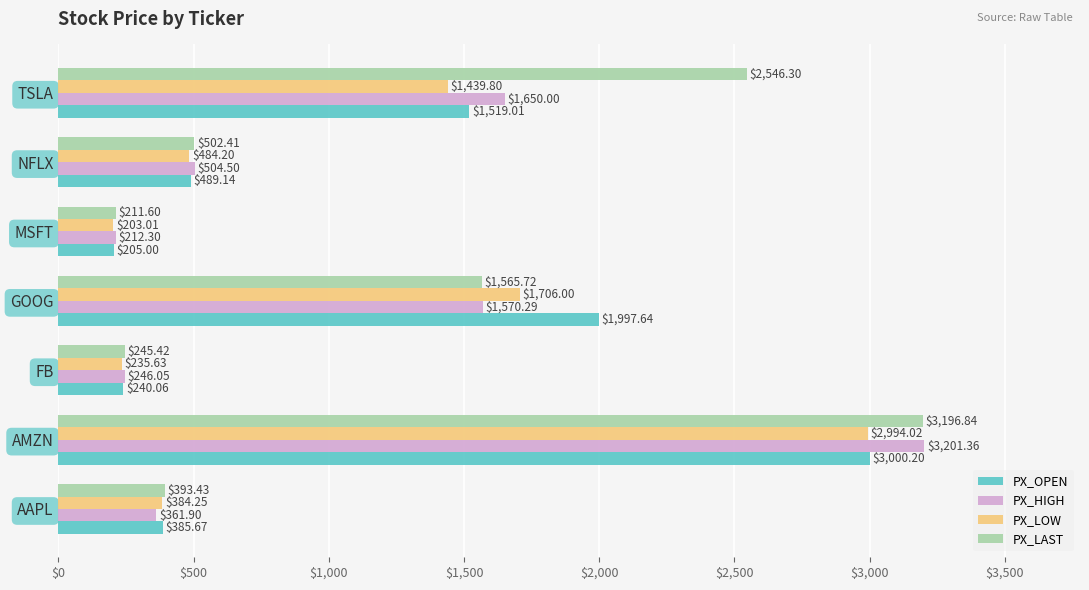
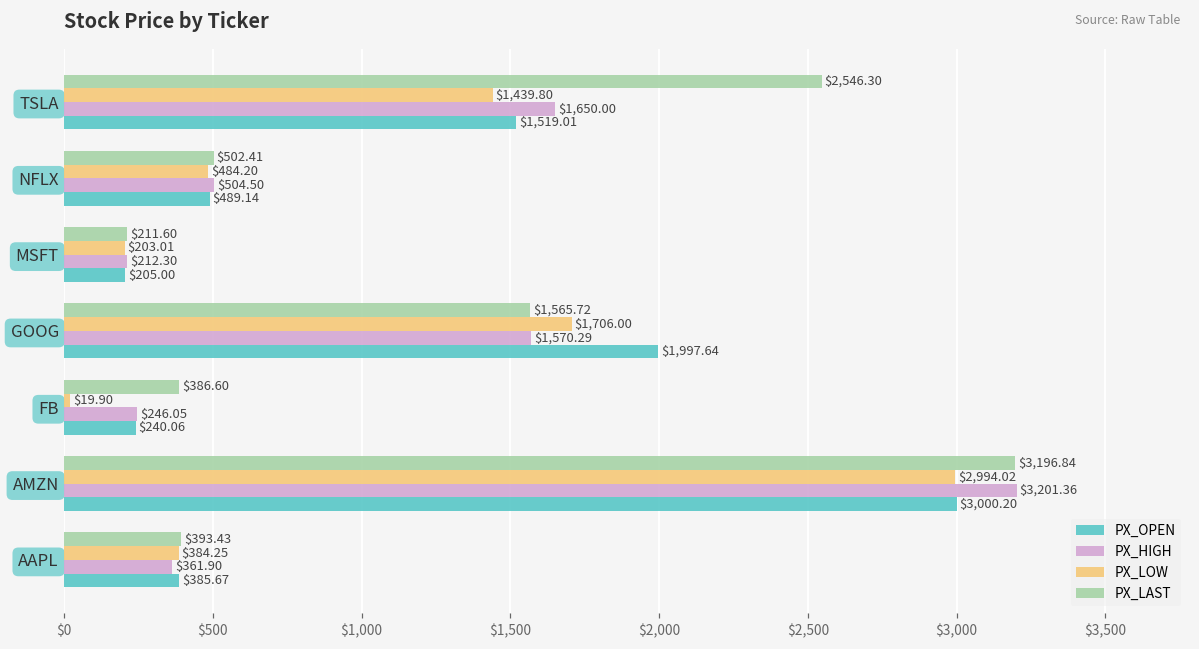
  {
    "PX_OPEN": {
      "TSLA": "$1,519.01",
      "NFLX": "$489.14",
      "MSFT": "$205.00",
      "GOOG": "$1,997.64",
      "FB": "$240.06",
      "AMZN": "$3,000.20",
      "AAPL": "$385.67"
    },
    "PX_HIGH": {
      "TSLA": "$1,650.00",
      "NFLX": "$504.50",
      "MSFT": "$212.30",
      "GOOG": "$1,570.29",
      "FB": "$246.05",
      "AMZN": "$3,201.36",
      "AAPL": "$361.90"
    },
    "PX_LOW": {
      "TSLA": "$1,439.80",
      "NFLX": "$484.20",
      "MSFT": "$203.01",
      "GOOG": "$1,706.00",
-     "FB": "$235.63",
+     "FB": "$19.90",
      "AMZN": "$2,994.02",
      "AAPL": "$384.25"
    },
    "PX_LAST": {
      "TSLA": "$2,546.30",
      "NFLX": "$502.41",
      "MSFT": "$211.60",
      "GOOG": "$1,565.72",
-     "FB": "$245.42",
+     "FB": "$386.60",
      "AMZN": "$3,196.84",
      "AAPL": "$393.43"
    }
  }
